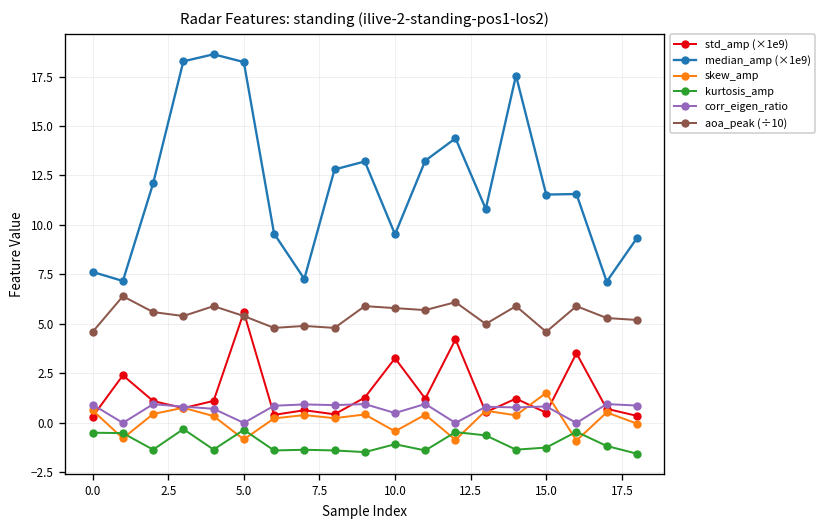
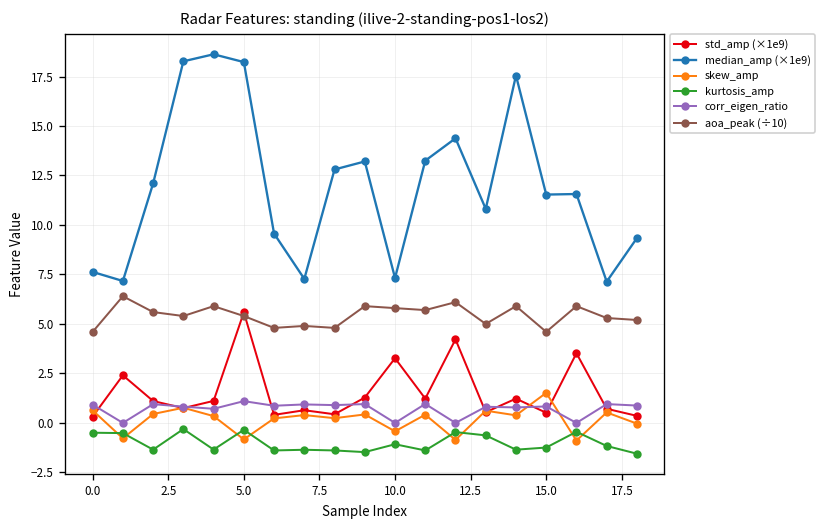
  {
    "std_amp (×1e9)": {
      "0.0": 0.3,
      "5.0": 5.6,
      "10.0": 3.3,
      "15.0": 0.5
    },
    "median_amp (×1e9)": {
      "0.0": 7.6,
      "5.0": 18.2,
-     "10.0": 9.5,
+     "10.0": 7.3,
      "15.0": 11.5
    },
    "skew_amp": {
      "0.0": 0.6,
      "5.0": -0.8,
      "10.0": -0.4,
      "15.0": 1.5
    },
    "kurtosis_amp": {
      "0.0": -0.5,
      "5.0": -0.3,
      "10.0": -1.1,
      "15.0": -1.2
    },
    "corr_eigen_ratio": {
      "0.0": 0.9,
-     "5.0": 0.0,
-     "10.0": 0.5,
+     "5.0": 1.1,
+     "10.0": 0.0,
      "15.0": 0.8
    },
    "aoa_peak (÷10)": {
      "0.0": 4.6,
      "5.0": 5.4,
      "10.0": 5.8,
      "15.0": 4.6
    }
  }
